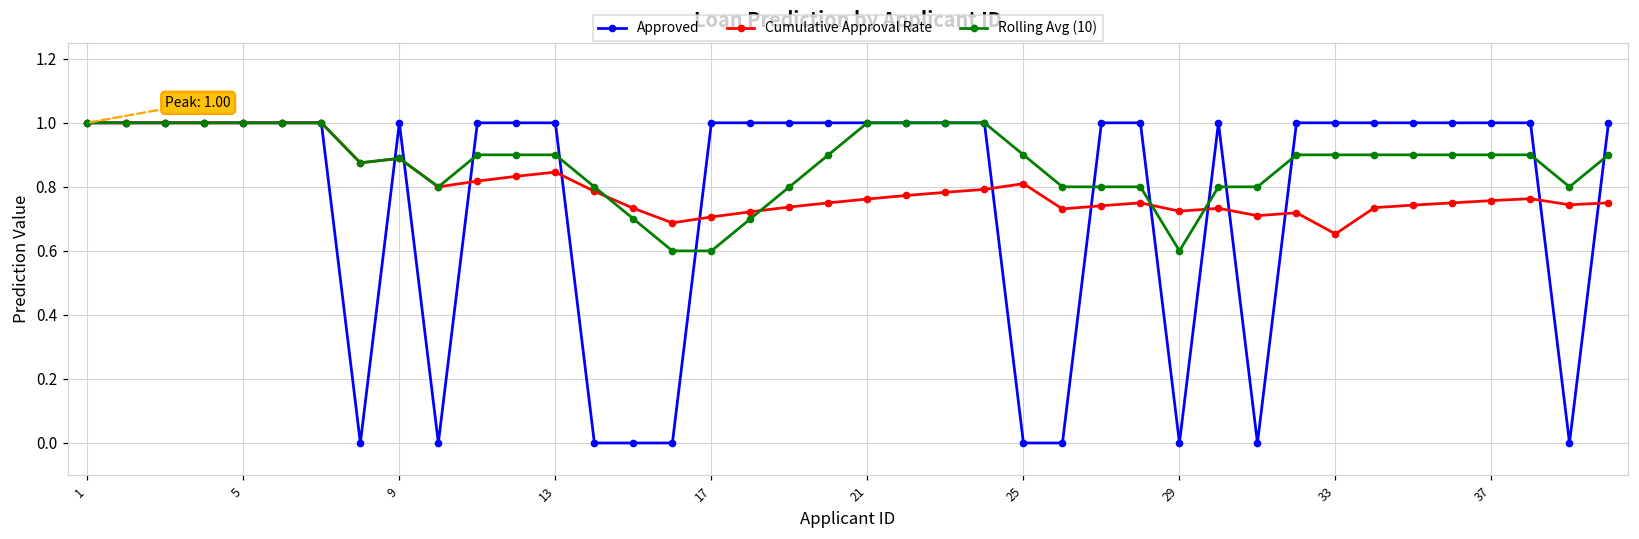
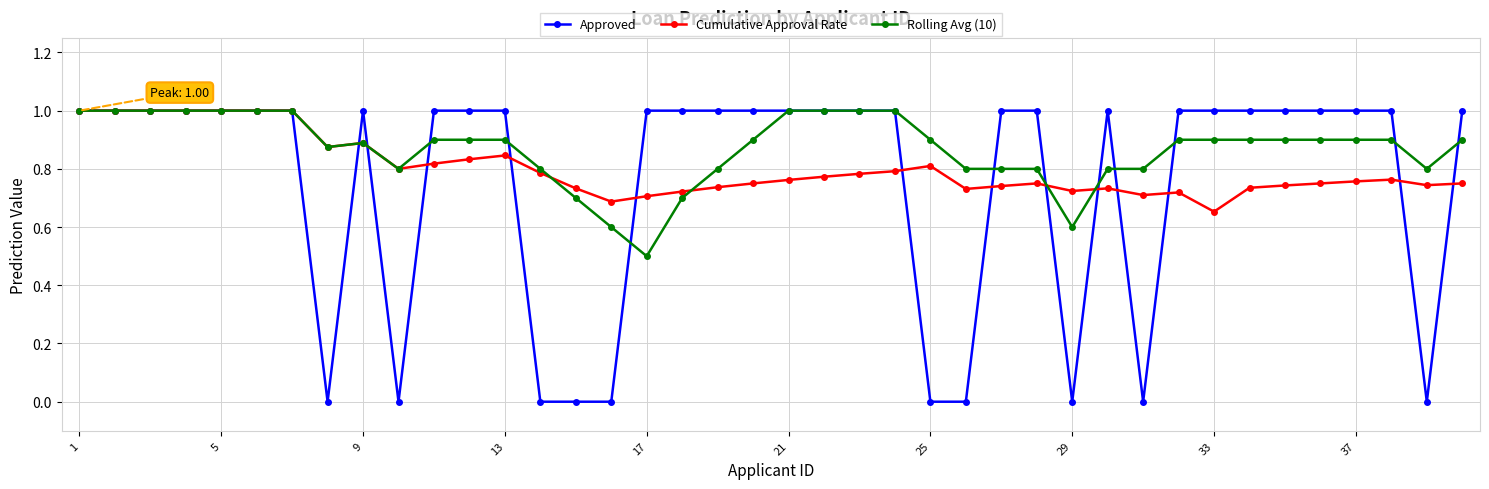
  {
    "Approved": {
      "9": 1.0,
      "13": 1.0,
      "17": 1.0,
      "25": 0.0,
      "29": 0.0,
      "33": 1.0,
      "37": 1.0
    },
    "Cumulative Approval Rate": {
      "13": 0.85,
      "17": 0.7,
      "21": 0.76,
      "25": 0.81,
      "29": 0.72,
      "33": 0.65,
      "37": 0.76
    },
    "Rolling Avg (10)": {
      "13": 0.9,
-     "17": 0.6,
+     "17": 0.5,
      "25": 0.9,
      "29": 0.6,
      "33": 0.9,
      "37": 0.9
    }
  }
